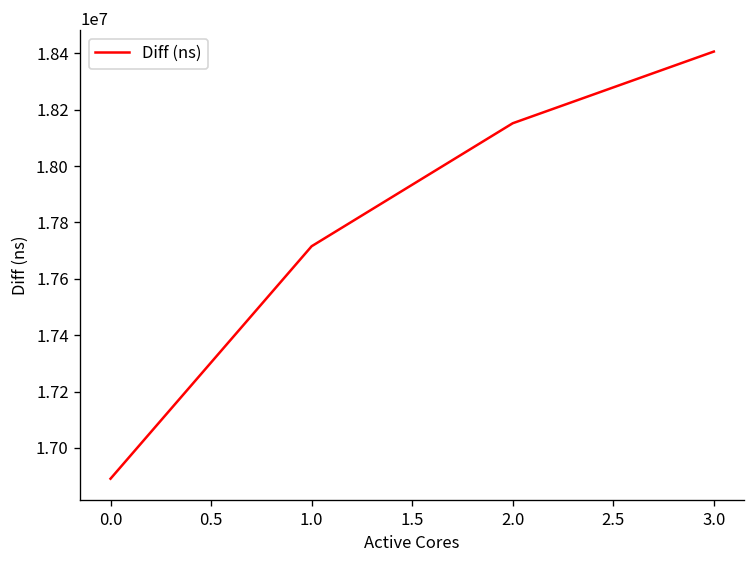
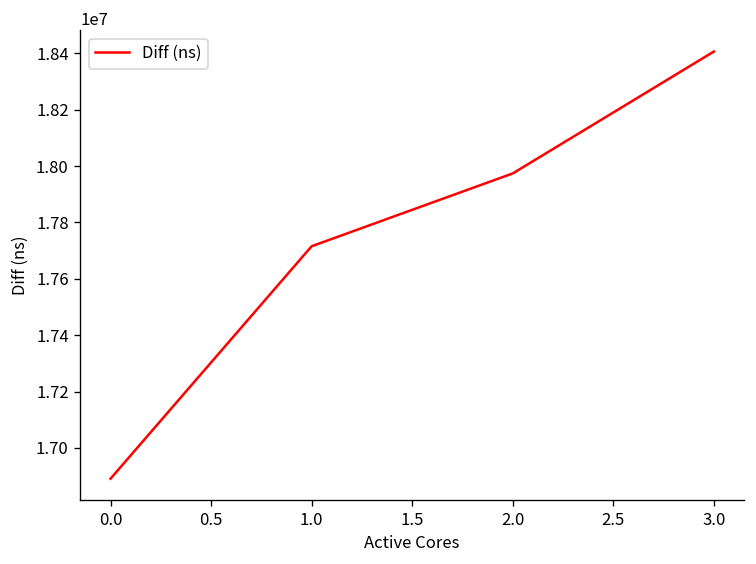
  {
    "0.0": 16890000,
    "1.0": 17720000,
-   "2.0": 18150000,
+   "2.0": 17970000,
    "3.0": 18410000
  }
